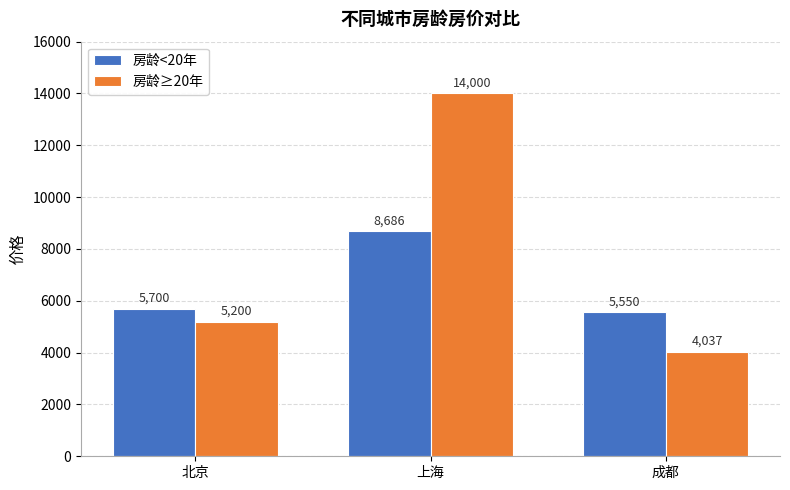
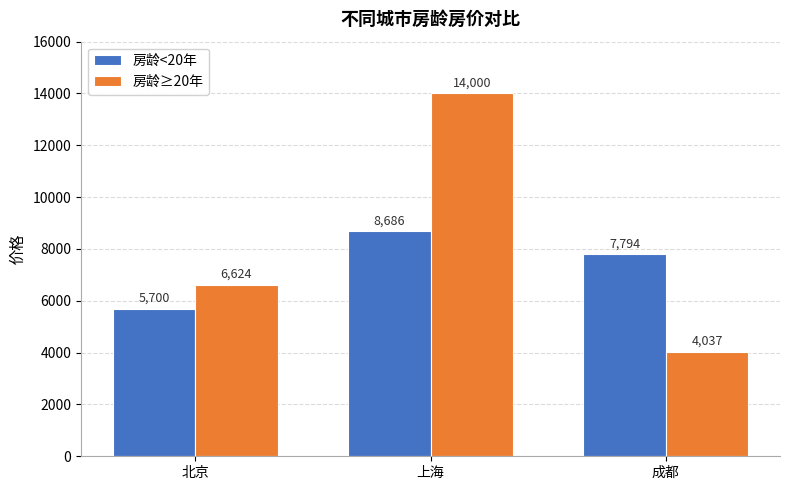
  {
    "房龄<20年": {
      "北京": "5,700",
      "上海": "8,686",
-     "成都": "5,550"
+     "成都": "7,794"
    },
    "房龄≥20年": {
-     "北京": "5,200",
+     "北京": "6,624",
      "上海": "14,000",
      "成都": "4,037"
    }
  }
